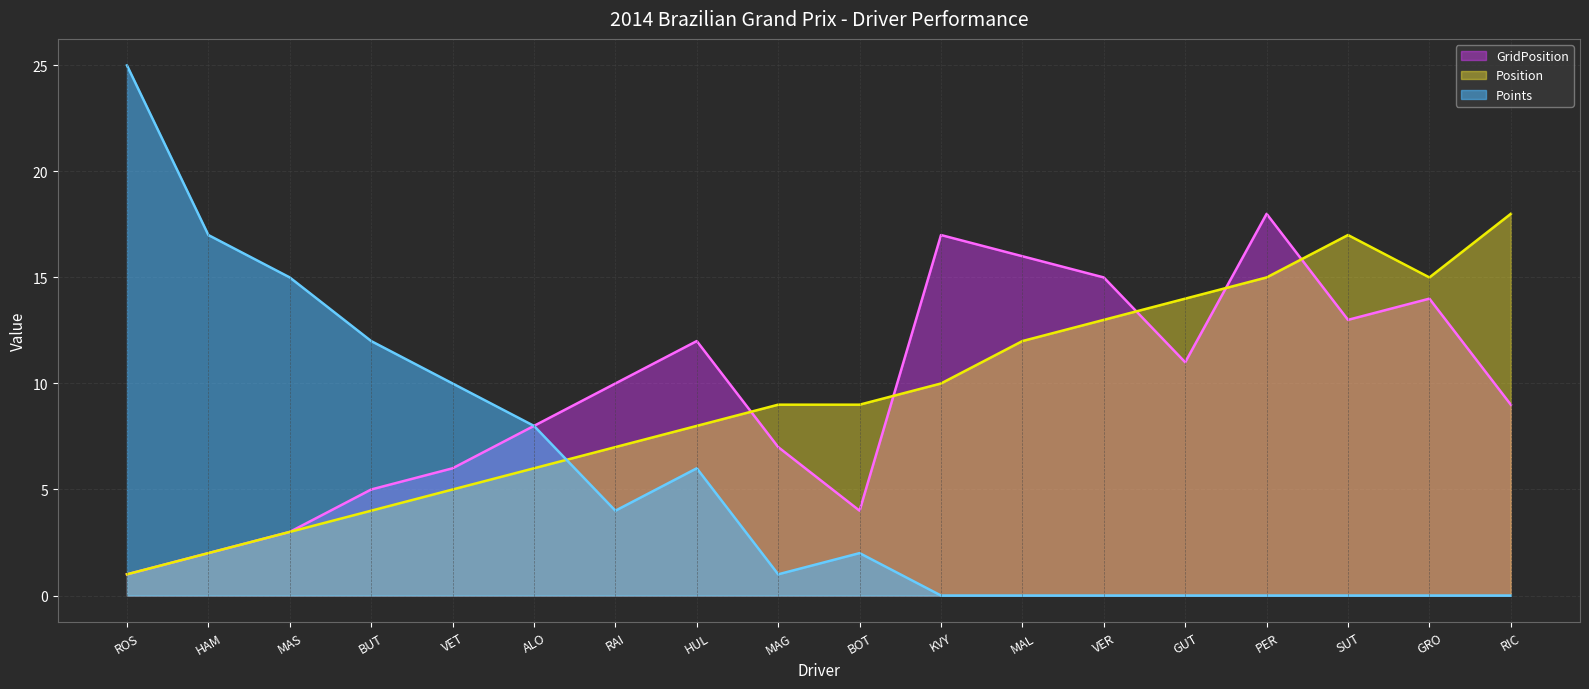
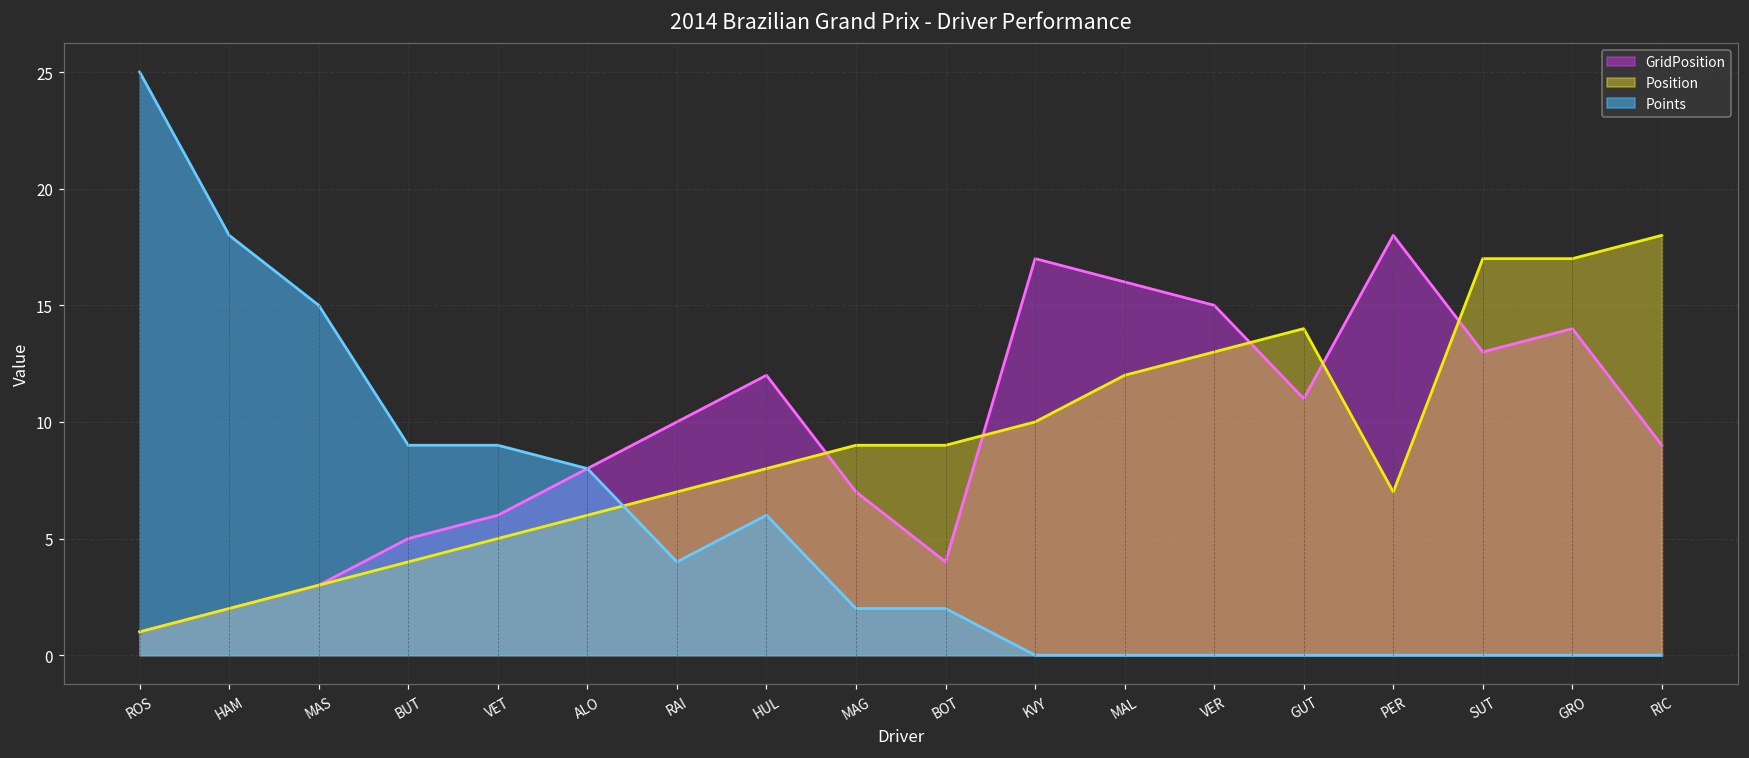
  {
    "GridPosition": {
      "BUT": 5,
      "VET": 6,
      "RAI": 10,
      "HUL": 12,
      "MAG": 7,
      "BOT": 4,
      "KVY": 17,
      "MAL": 16,
      "VER": 15,
      "GUT": 11,
      "PER": 18,
      "SUT": 13,
      "GRO": 14,
      "RIC": 9
    },
    "Position": {
      "BUT": 4,
      "VET": 5,
      "ALO": 6,
      "RAI": 7,
      "HUL": 8,
      "MAG": 9,
      "BOT": 9,
      "KVY": 10,
      "MAL": 12,
      "VER": 13,
      "GUT": 14,
-     "PER": 15,
+     "PER": 7,
      "SUT": 17,
-     "GRO": 15,
+     "GRO": 17,
      "RIC": 18
    },
    "Points": {
      "ROS": 25,
-     "HAM": 17,
+     "HAM": 18,
      "MAS": 15,
-     "BUT": 12,
-     "VET": 10,
+     "BUT": 9,
+     "VET": 9,
      "RAI": 4,
      "HUL": 6,
-     "MAG": 1,
+     "MAG": 2,
      "BOT": 2,
      "KVY": 0,
      "MAL": 0,
      "VER": 0,
      "GUT": 0,
      "PER": 0,
      "SUT": 0,
      "GRO": 0,
      "RIC": 0
    }
  }
